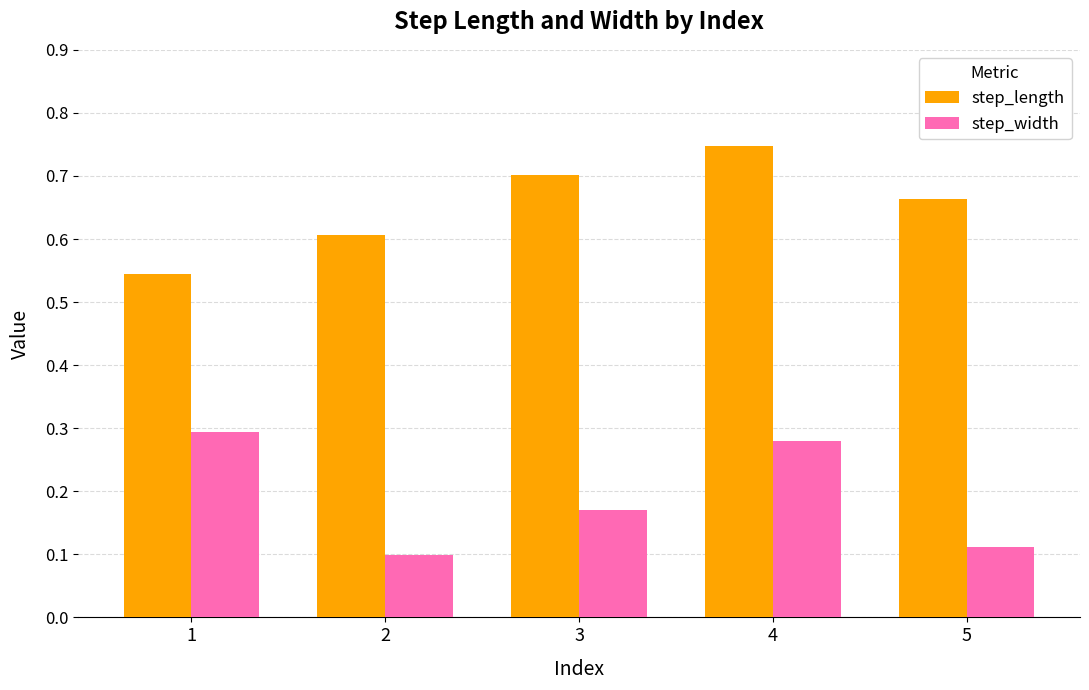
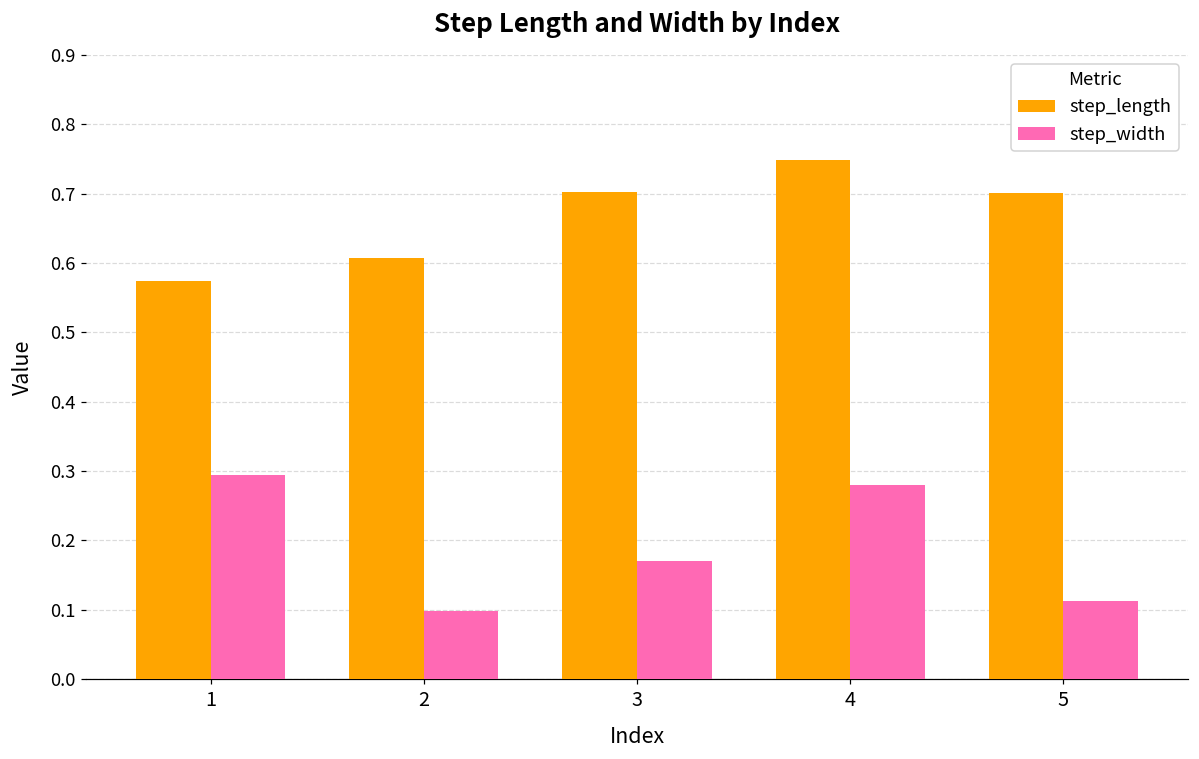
  {
    "step_length": {
-     "1": 0.54,
+     "1": 0.57,
      "2": 0.61,
      "3": 0.70,
      "4": 0.75,
-     "5": 0.66
+     "5": 0.70
    },
    "step_width": {
      "1": 0.29,
      "2": 0.10,
      "3": 0.17,
      "4": 0.28,
      "5": 0.11
    }
  }
